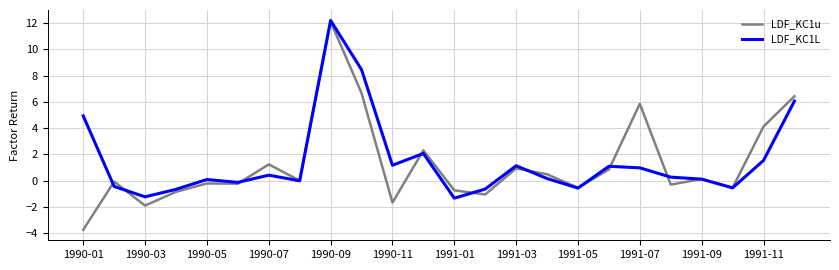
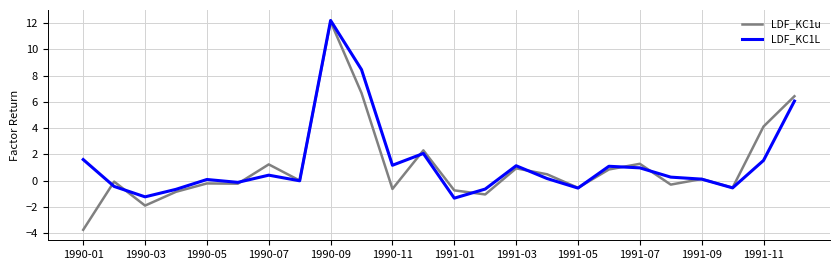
  {
    "LDF_KC1u": {
      "1990-01": -3.7,
      "1990-03": -1.9,
      "1990-05": -0.2,
      "1990-07": 1.2,
-     "1990-11": -1.7,
+     "1990-11": -0.6,
      "1991-01": -0.7,
      "1991-03": 0.9,
-     "1991-07": 5.9,
+     "1991-07": 1.3,
      "1991-11": 4.1
    },
    "LDF_KC1L": {
-     "1990-01": 4.9,
+     "1990-01": 1.6,
      "1990-03": -1.2,
      "1990-05": 0.1,
      "1990-07": 0.4,
      "1990-11": 1.2,
      "1991-01": -1.3,
      "1991-03": 1.1,
      "1991-07": 1.0,
      "1991-11": 1.5
    }
  }
